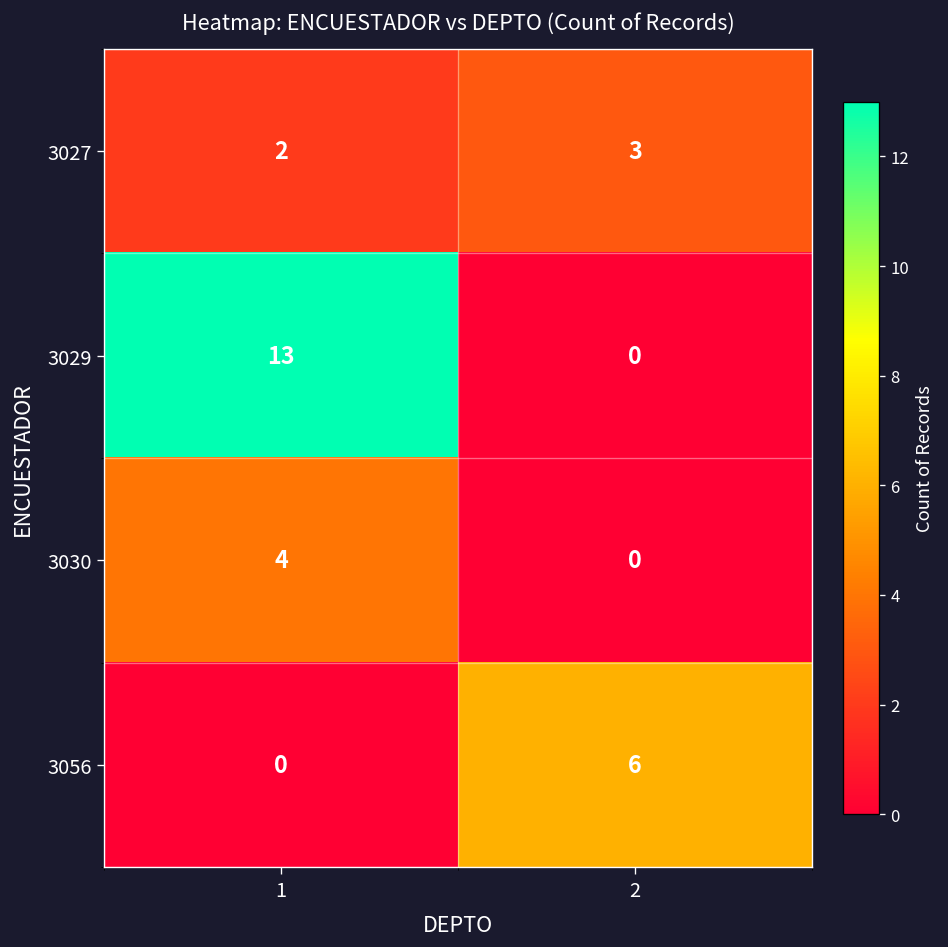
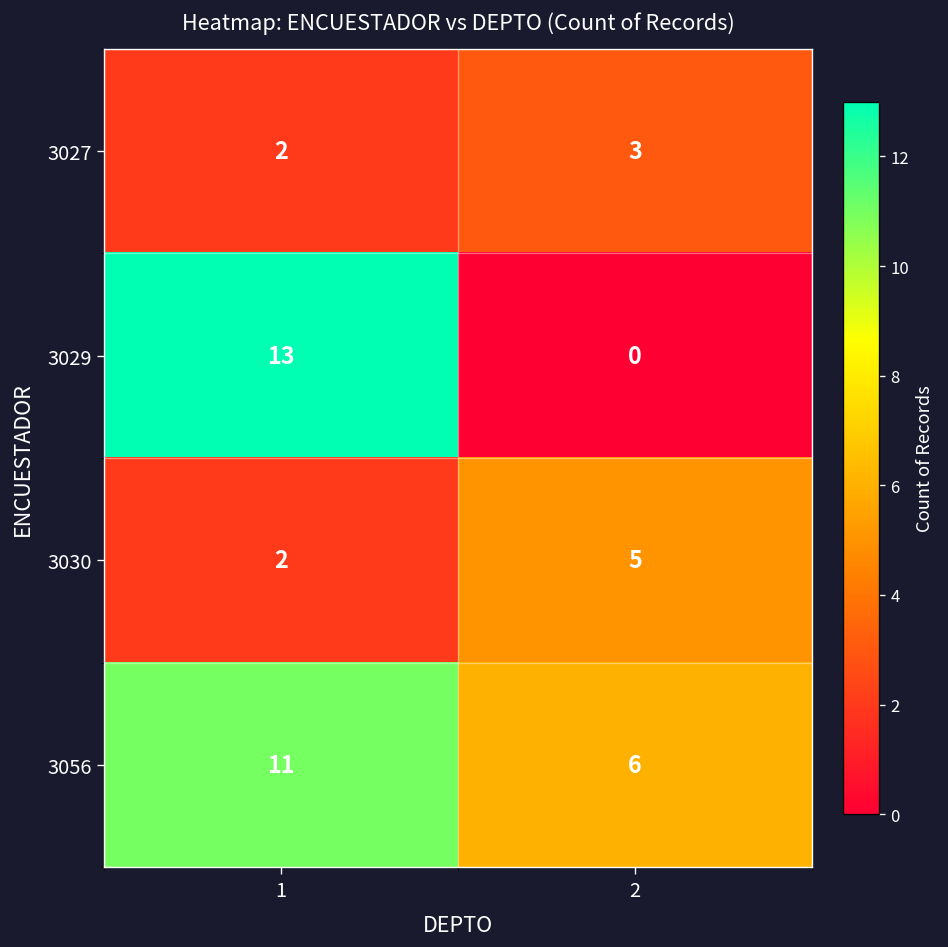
  {
    "3027": {
      "1": 2,
      "2": 3
    },
    "3029": {
      "1": 13,
      "2": 0
    },
    "3030": {
-     "1": 4,
-     "2": 0
+     "1": 2,
+     "2": 5
    },
    "3056": {
-     "1": 0,
+     "1": 11,
      "2": 6
    }
  }
